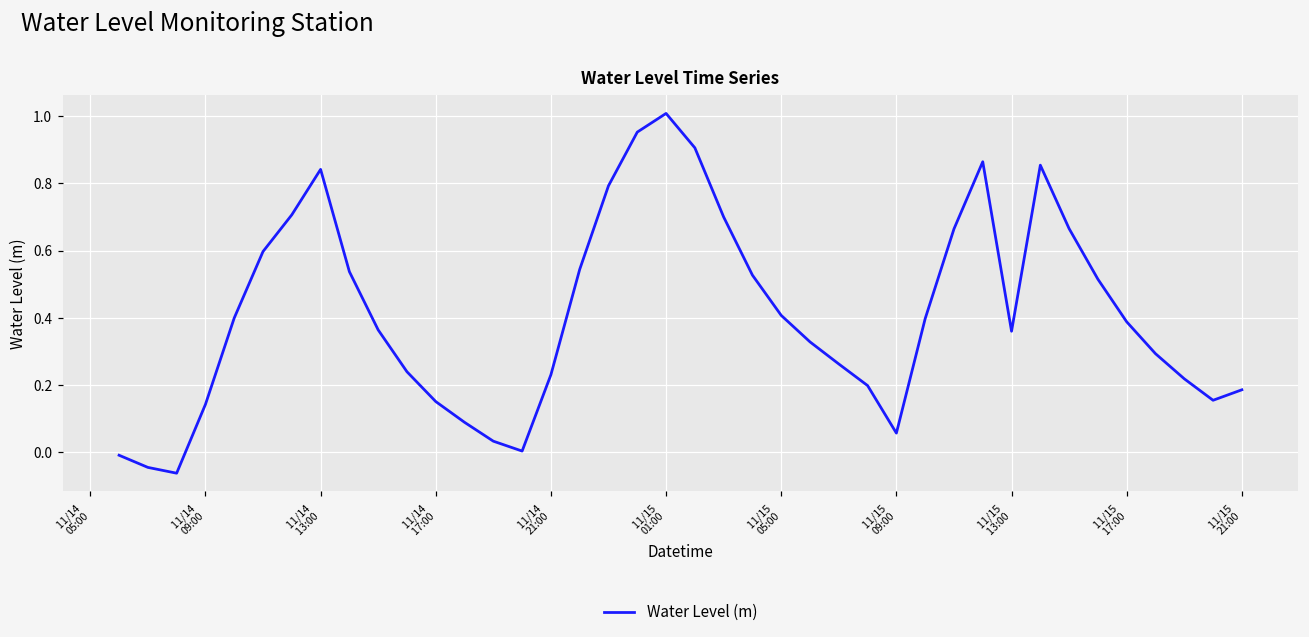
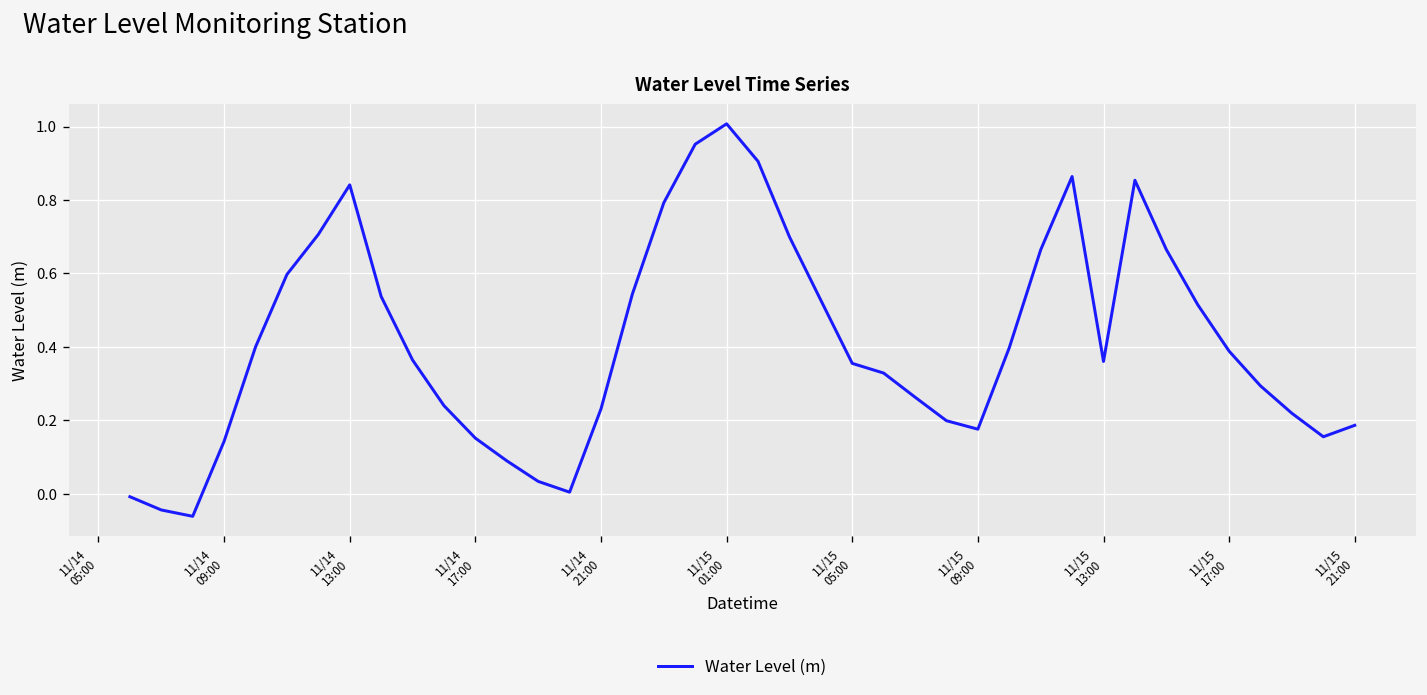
  {
    "11/14 09:00": 0.14,
    "11/14 13:00": 0.84,
    "11/14 17:00": 0.15,
    "11/14 21:00": 0.23,
    "11/15 01:00": 1.01,
-   "11/15 05:00": 0.41,
-   "11/15 09:00": 0.06,
+   "11/15 05:00": 0.36,
+   "11/15 09:00": 0.18,
    "11/15 13:00": 0.36,
    "11/15 17:00": 0.39,
    "11/15 21:00": 0.19
  }
